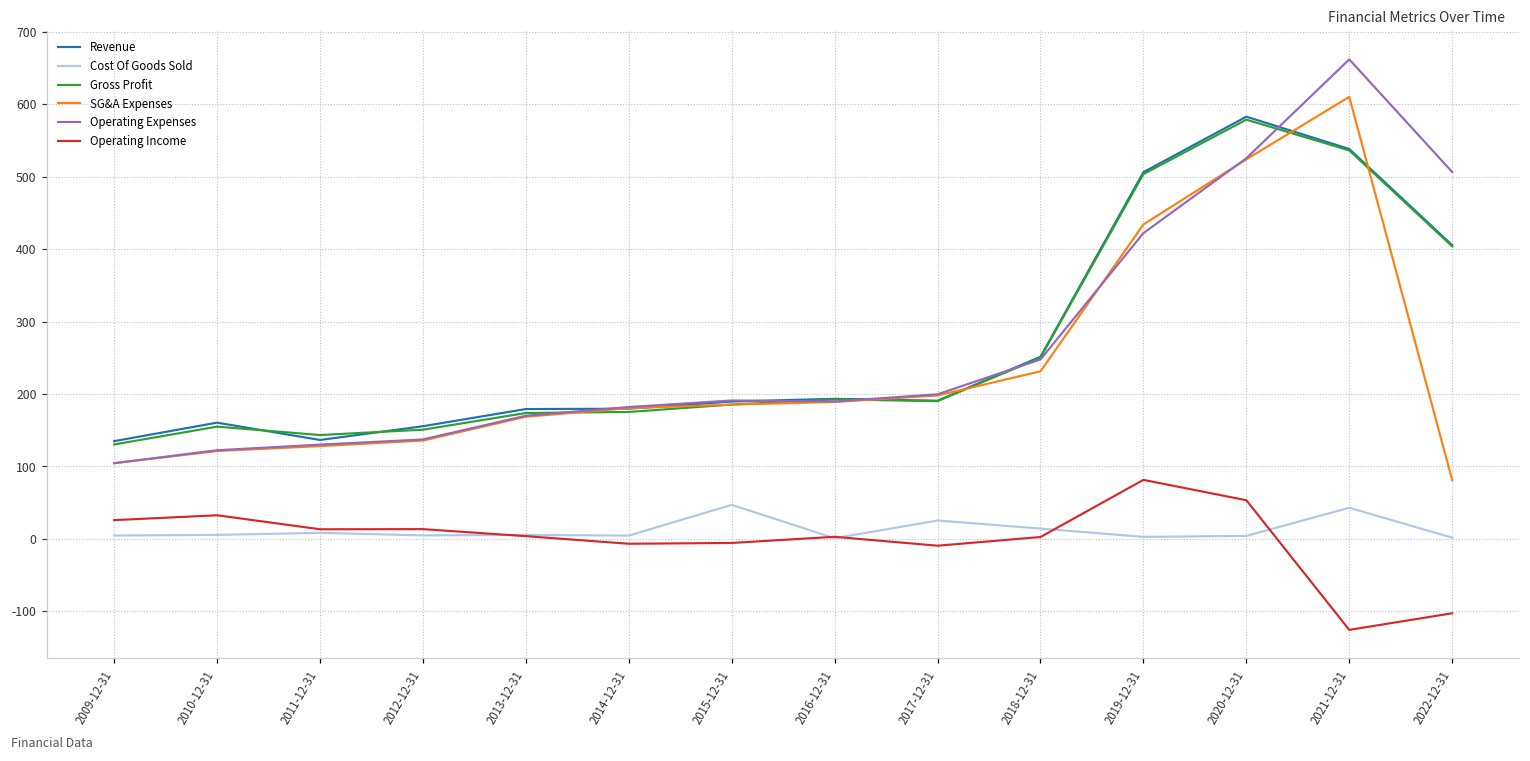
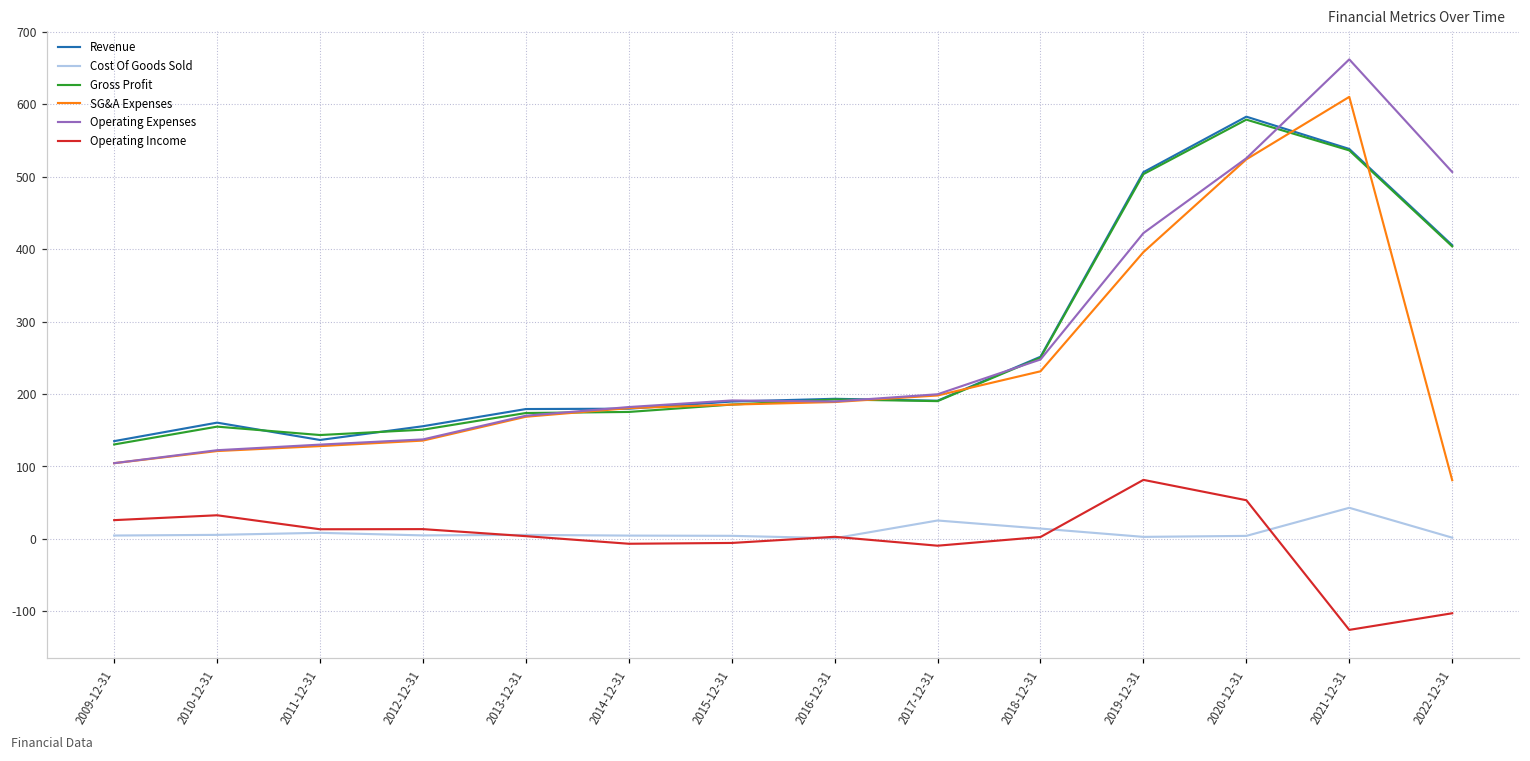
  {
    "Revenue": {
      "2009-12-31": 130,
      "2010-12-31": 160,
      "2011-12-31": 140,
      "2012-12-31": 160,
      "2013-12-31": 180,
      "2020-12-31": 580
    },
    "Cost Of Goods Sold": {
      "2009-12-31": 0,
      "2010-12-31": 10,
      "2011-12-31": 10,
      "2012-12-31": 0,
      "2014-12-31": 0,
-     "2015-12-31": 50,
+     "2015-12-31": 0,
      "2017-12-31": 30,
      "2018-12-31": 10,
      "2019-12-31": 0,
      "2020-12-31": 0,
      "2021-12-31": 40,
      "2022-12-31": 0
    },
    "Gross Profit": {
      "2009-12-31": 130,
      "2010-12-31": 150,
      "2011-12-31": 140,
      "2012-12-31": 150,
      "2014-12-31": 180,
      "2020-12-31": 580
    },
    "SG&A Expenses": {
      "2018-12-31": 230,
-     "2019-12-31": 430,
+     "2019-12-31": 400,
      "2021-12-31": 610,
      "2022-12-31": 80
    },
    "Operating Expenses": {
      "2019-12-31": 420,
      "2021-12-31": 660,
      "2022-12-31": 510
    },
    "Operating Income": {
      "2009-12-31": 30,
      "2010-12-31": 30,
      "2011-12-31": 10,
      "2012-12-31": 10,
      "2014-12-31": -10,
      "2015-12-31": -10,
      "2017-12-31": -10,
      "2018-12-31": 0,
      "2019-12-31": 80,
      "2020-12-31": 50,
      "2021-12-31": -130,
      "2022-12-31": -100
    }
  }
